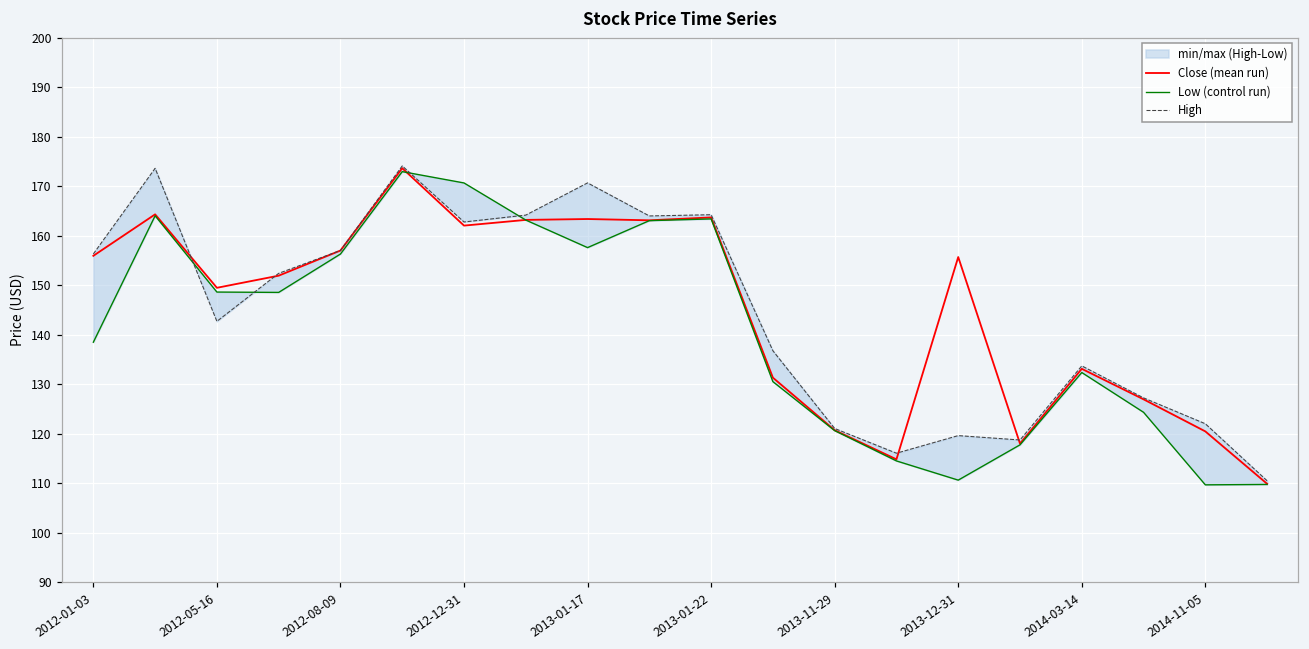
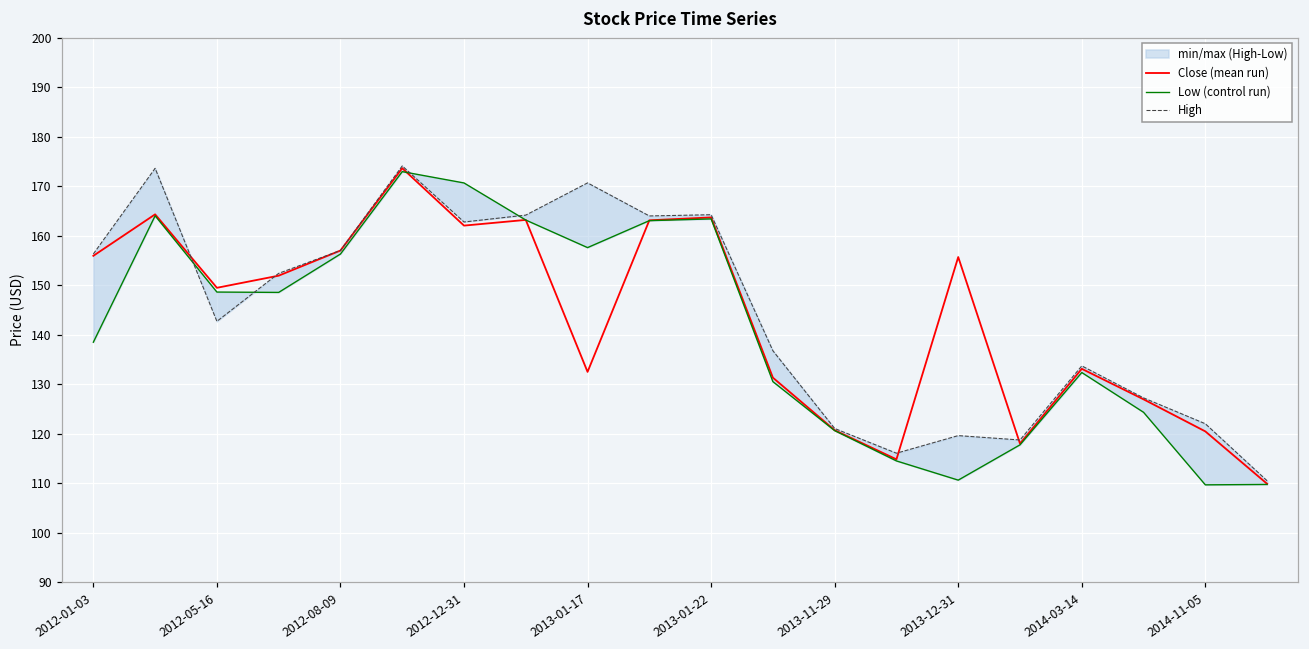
  {
    "Close (mean run)": {
      "2012-05-16": 149,
      "2012-12-31": 162,
-     "2013-01-17": 163,
+     "2013-01-17": 132,
      "2013-12-31": 156,
      "2014-03-14": 133,
      "2014-11-05": 120
    },
    "Low (control run)": {
      "2012-01-03": 138,
      "2012-08-09": 156,
      "2013-01-17": 158,
      "2013-12-31": 111,
      "2014-03-14": 132,
      "2014-11-05": 110
    },
    "High": {
      "2012-05-16": 143,
      "2012-12-31": 163
    }
  }
